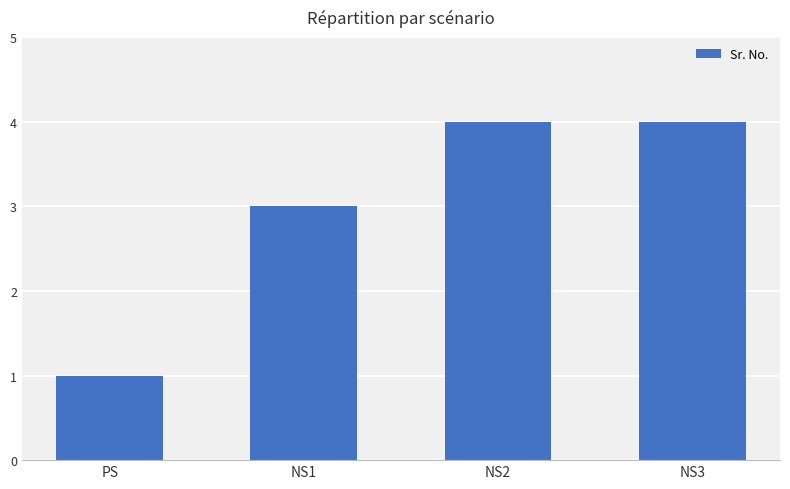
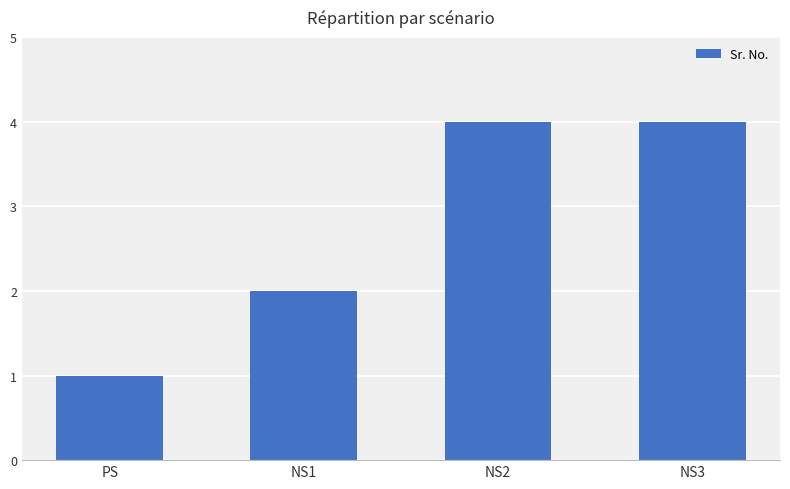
  {
    "PS": 1,
-   "NS1": 3,
+   "NS1": 2,
    "NS2": 4,
    "NS3": 4
  }
